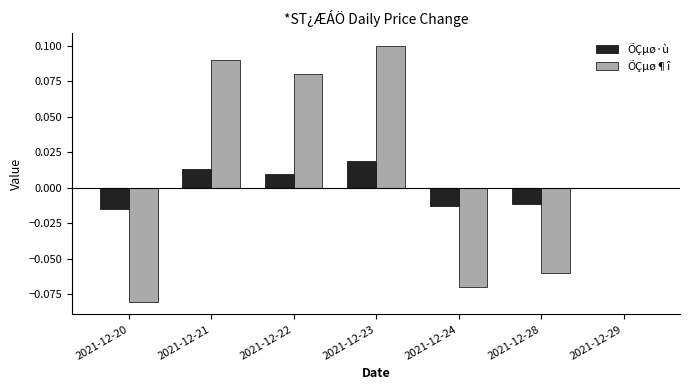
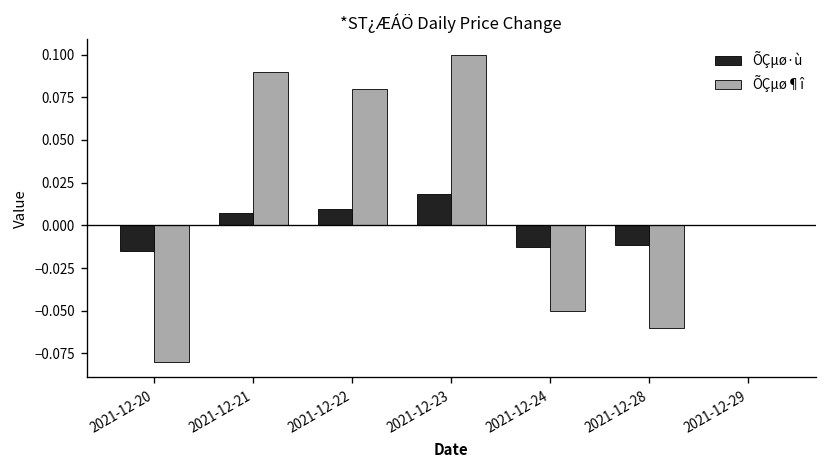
  {
    "ÕÇµø·ù": {
      "2021-12-20": -0.015,
-     "2021-12-21": 0.013,
+     "2021-12-21": 0.008,
      "2021-12-22": 0.009,
      "2021-12-23": 0.019,
      "2021-12-24": -0.013,
      "2021-12-28": -0.012,
      "2021-12-29": 0.000
    },
    "ÕÇµø¶î": {
      "2021-12-20": -0.08,
      "2021-12-21": 0.09,
      "2021-12-22": 0.08,
      "2021-12-23": 0.10,
-     "2021-12-24": -0.07,
+     "2021-12-24": -0.05,
      "2021-12-28": -0.06,
      "2021-12-29": 0.00
    }
  }
